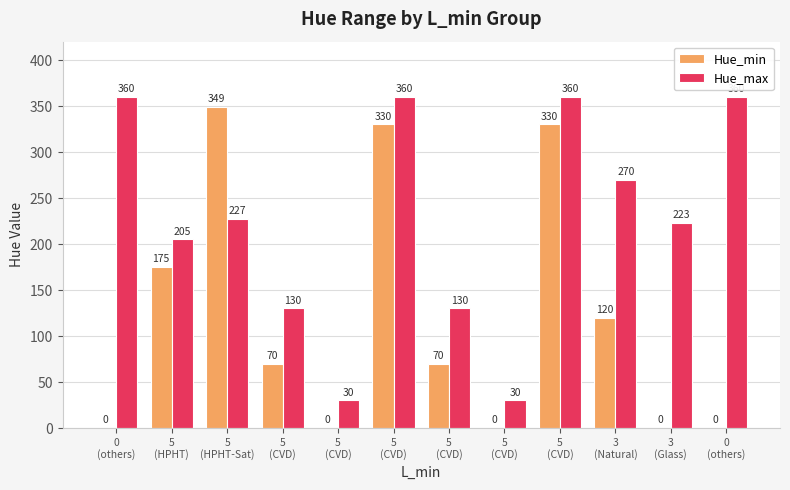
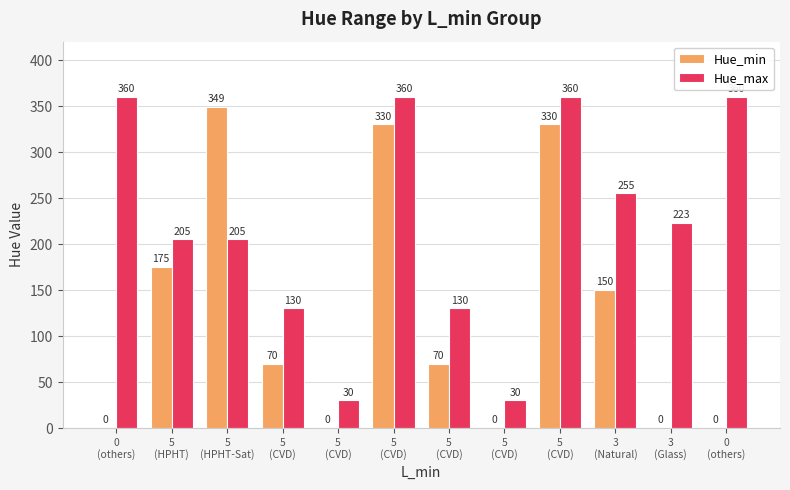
  {
    "Hue_min": {
      "5 (HPHT)": 175,
      "5 (HPHT-Sat)": 349,
-     "3 (Natural)": 120,
+     "3 (Natural)": 150,
      "3 (Glass)": 0
    },
    "Hue_max": {
      "5 (HPHT)": 205,
-     "5 (HPHT-Sat)": 227,
-     "3 (Natural)": 270,
+     "5 (HPHT-Sat)": 205,
+     "3 (Natural)": 255,
      "3 (Glass)": 223
    }
  }
